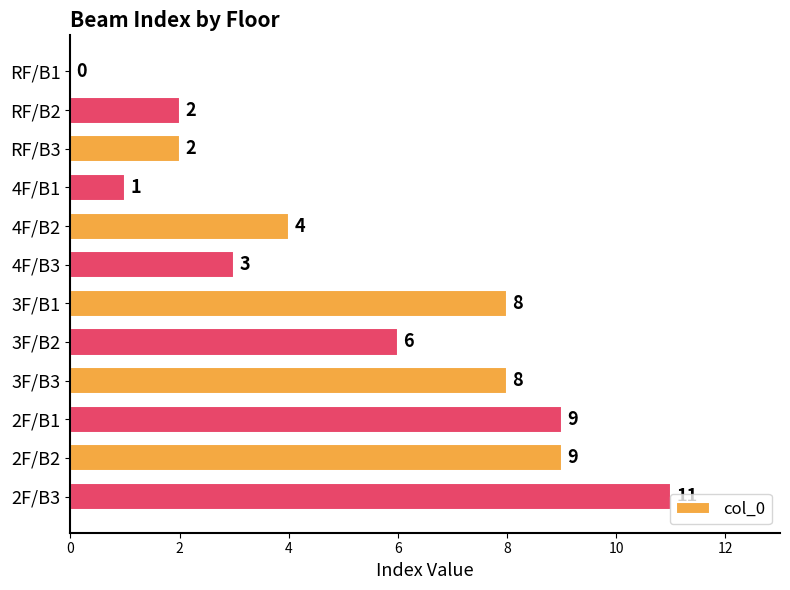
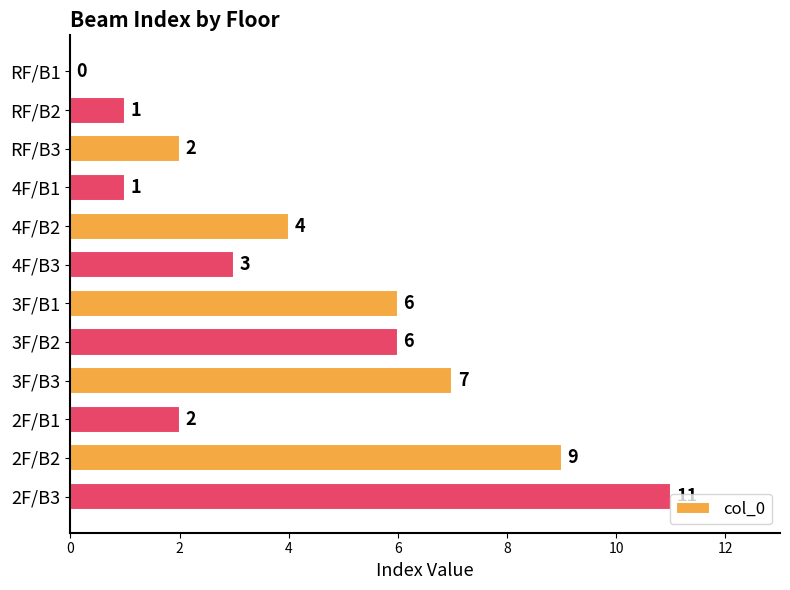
  {
    "RF/B1": 0,
-   "RF/B2": 2,
+   "RF/B2": 1,
    "RF/B3": 2,
    "4F/B1": 1,
    "4F/B2": 4,
    "4F/B3": 3,
-   "3F/B1": 8,
+   "3F/B1": 6,
    "3F/B2": 6,
-   "3F/B3": 8,
-   "2F/B1": 9,
+   "3F/B3": 7,
+   "2F/B1": 2,
    "2F/B2": 9
  }
